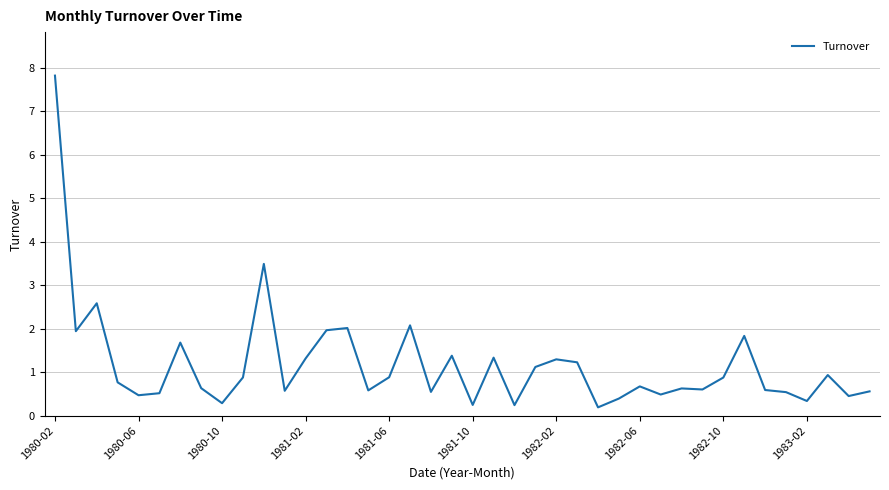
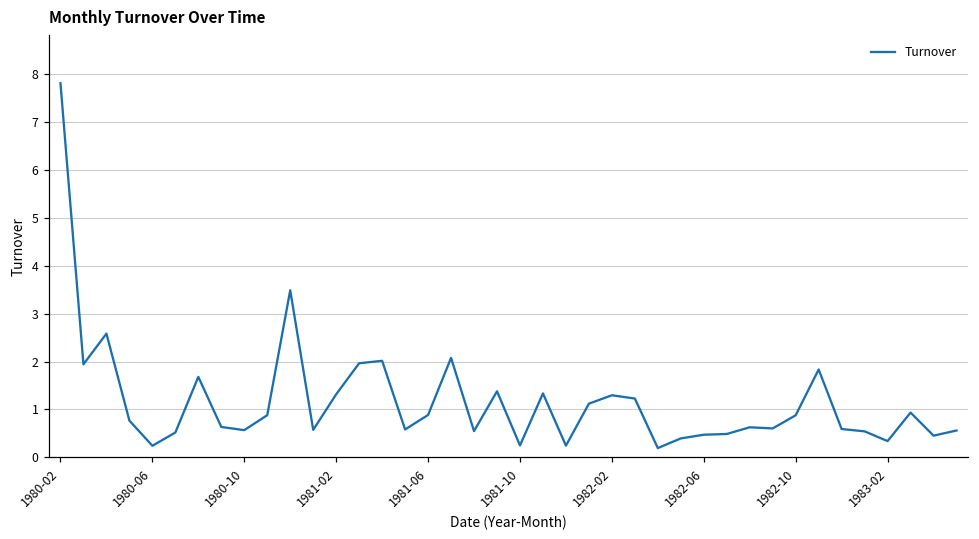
  {
    "1980-02": 7.8,
-   "1980-06": 0.5,
-   "1980-10": 0.3,
+   "1980-06": 0.2,
+   "1980-10": 0.6,
    "1981-02": 1.3,
    "1981-06": 0.9,
    "1981-10": 0.2,
    "1982-02": 1.3,
-   "1982-06": 0.7,
+   "1982-06": 0.5,
    "1982-10": 0.9,
    "1983-02": 0.3
  }
